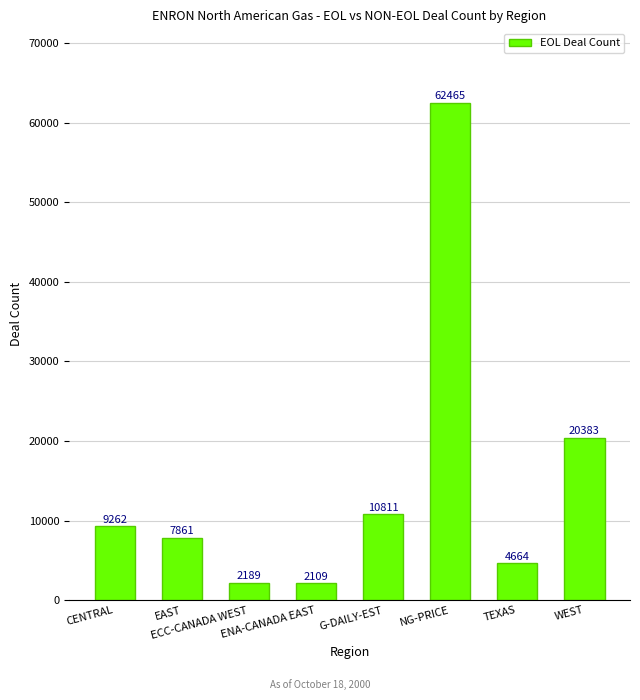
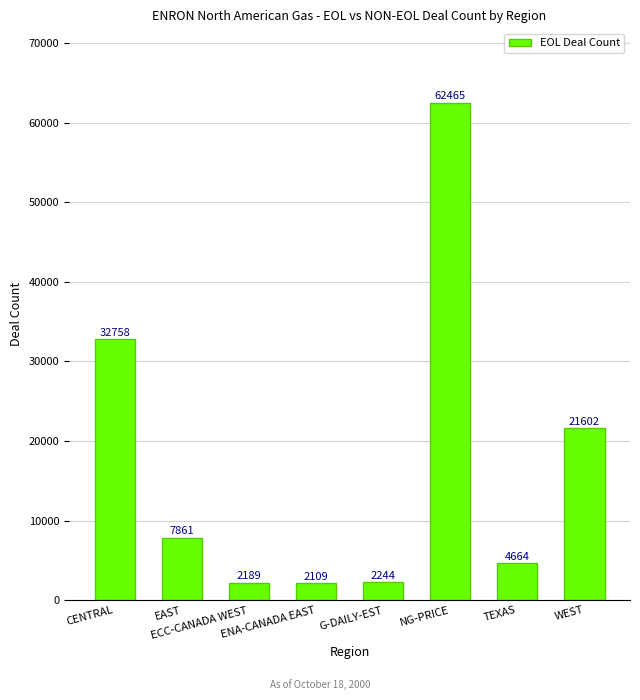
  {
-   "CENTRAL": 9262,
+   "CENTRAL": 32758,
    "EAST": 7861,
    "ECC-CANADA WEST": 2189,
    "ENA-CANADA EAST": 2109,
-   "G-DAILY-EST": 10811,
+   "G-DAILY-EST": 2244,
    "NG-PRICE": 62465,
    "TEXAS": 4664,
-   "WEST": 20383
+   "WEST": 21602
  }
